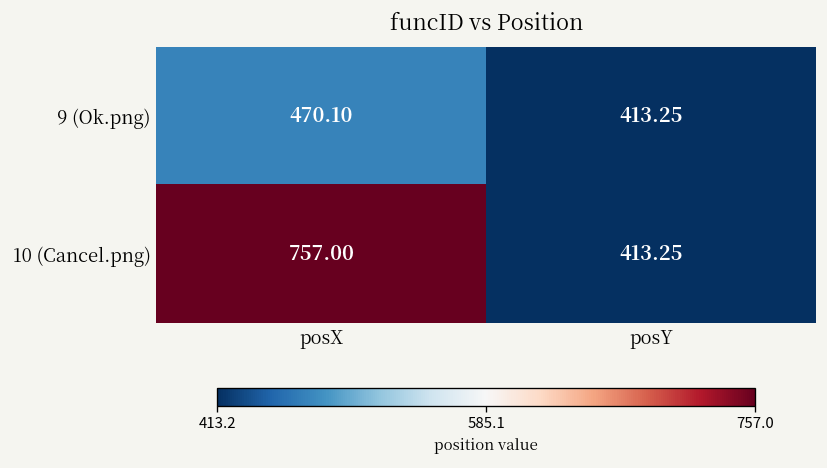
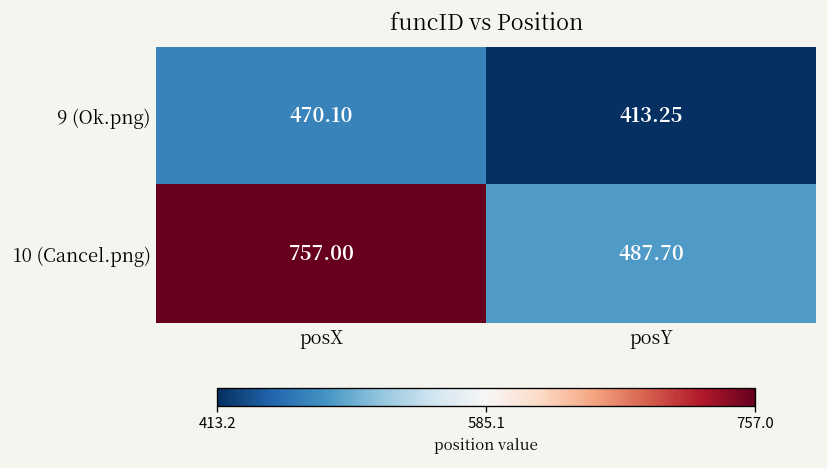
  {
    "9 (Ok.png)": {
      "posX": 470.10,
      "posY": 413.25
    },
    "10 (Cancel.png)": {
      "posX": 757.00,
-     "posY": 413.25
+     "posY": 487.70
    }
  }
